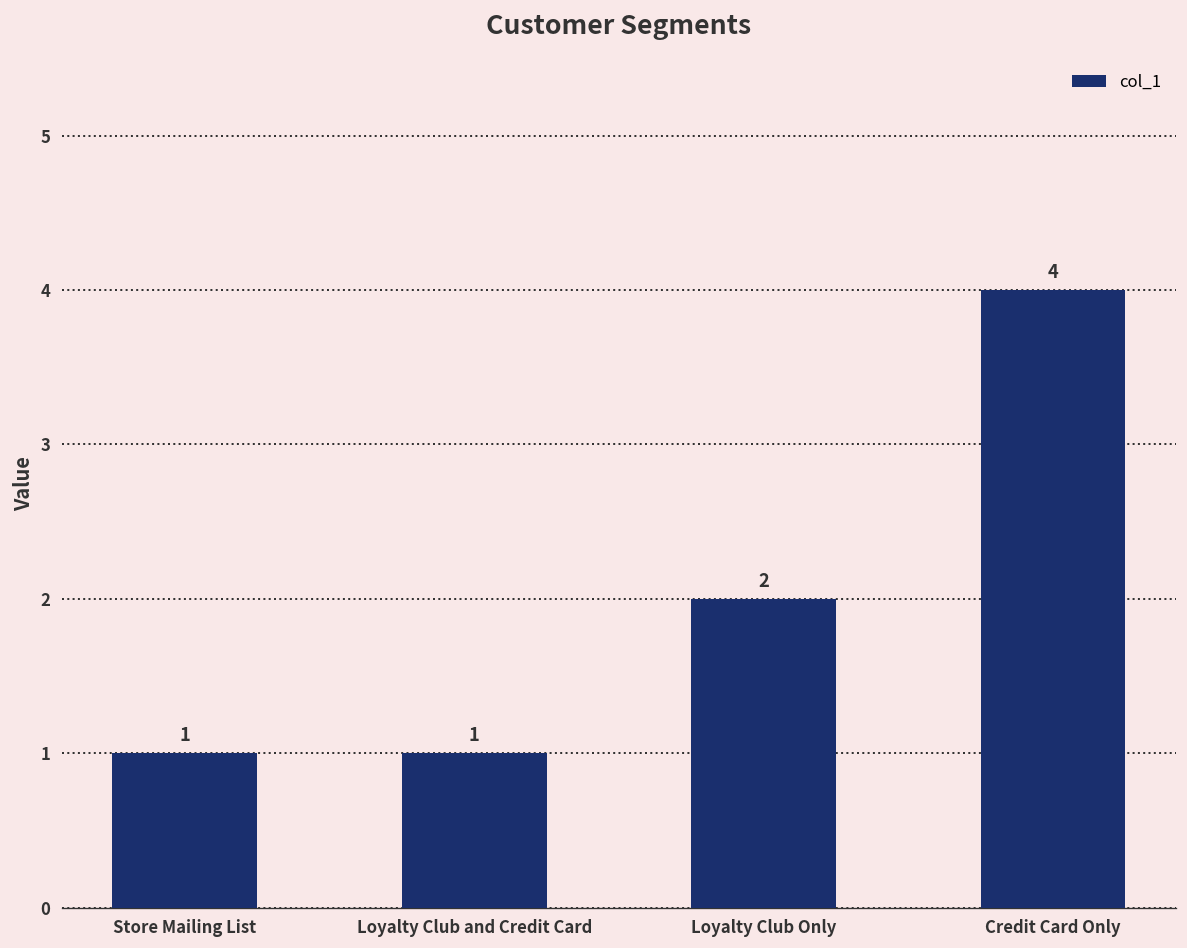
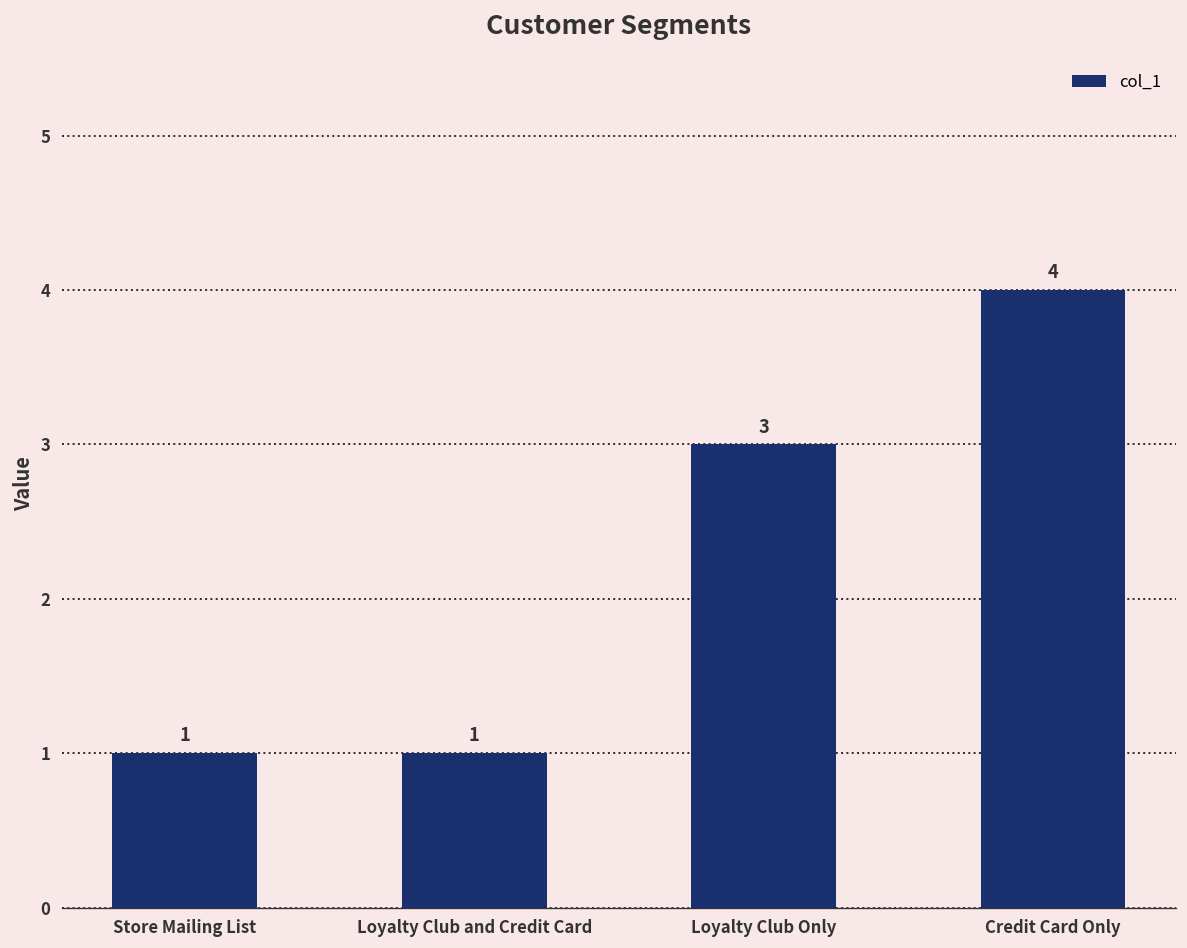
  {
    "Store Mailing List": 1,
    "Loyalty Club and Credit Card": 1,
-   "Loyalty Club Only": 2,
+   "Loyalty Club Only": 3,
    "Credit Card Only": 4
  }
